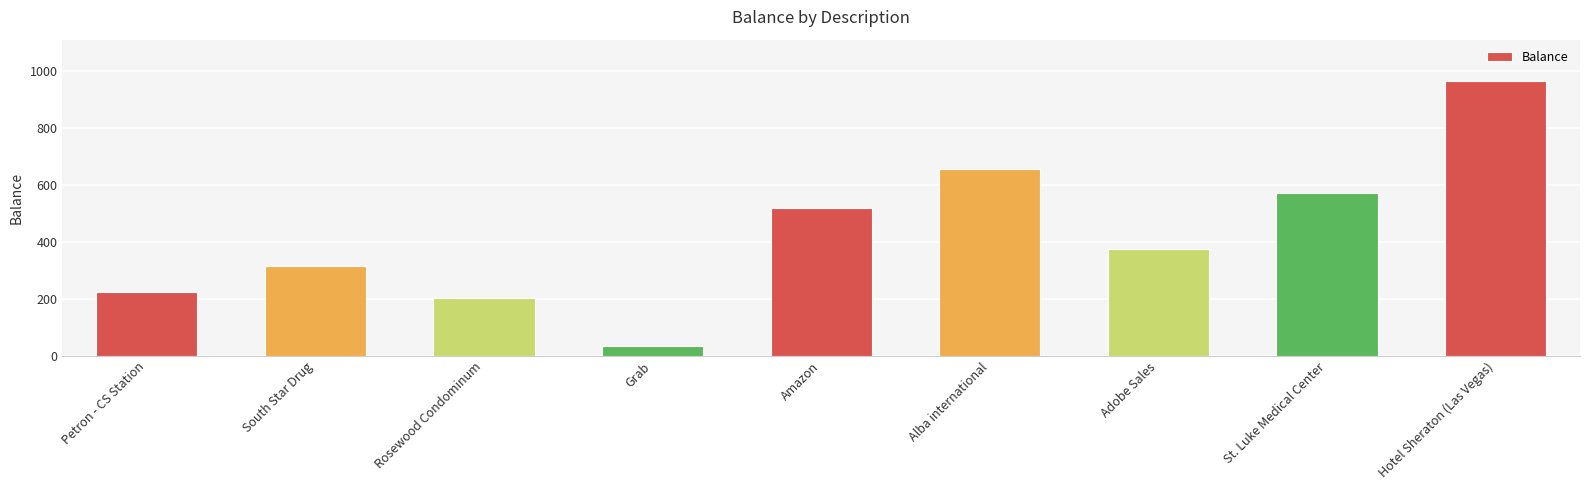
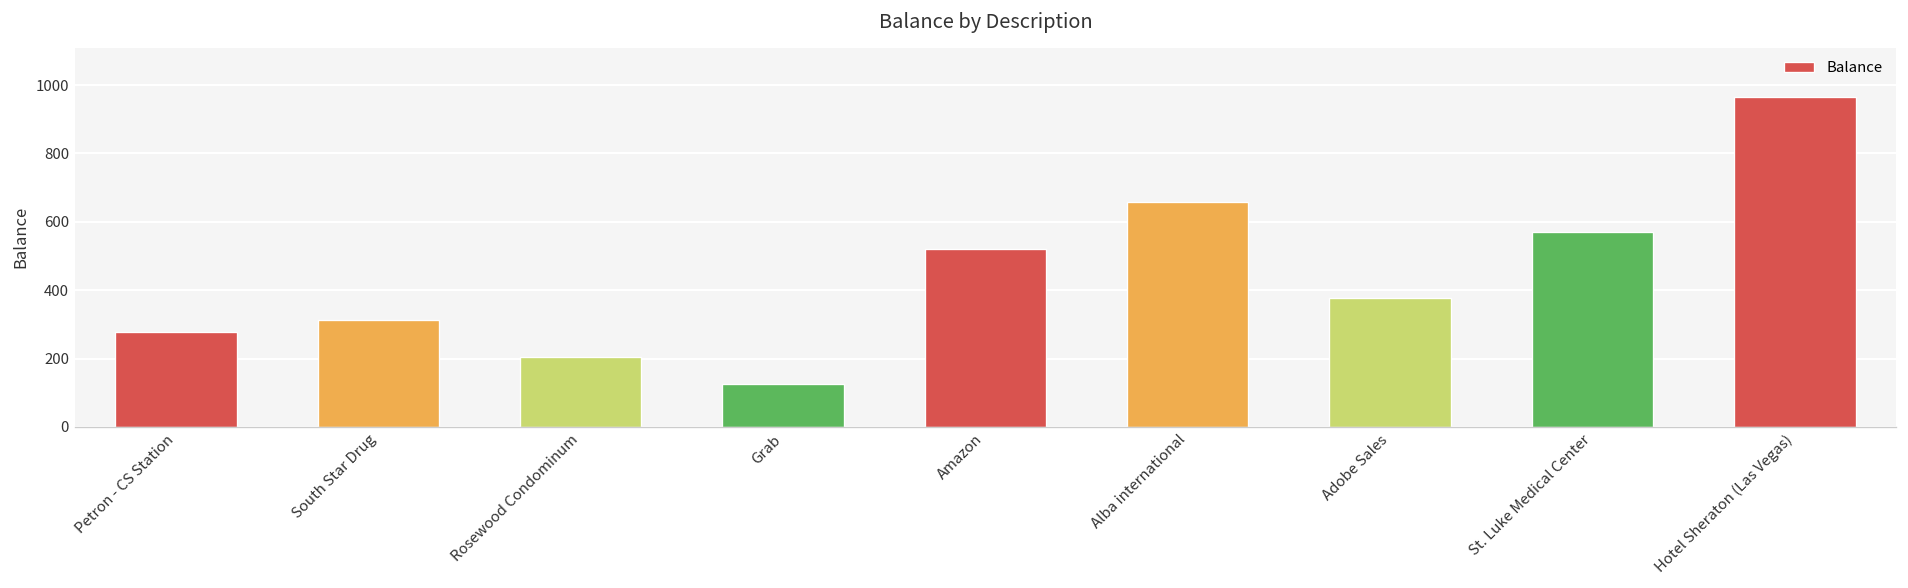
  {
-   "Petron - CS Station": 220,
+   "Petron - CS Station": 280,
    "South Star Drug": 310,
    "Rosewood Condominum": 200,
-   "Grab": 30,
+   "Grab": 130,
    "Amazon": 520,
    "Alba international": 660,
    "Adobe Sales": 380,
    "St. Luke Medical Center": 570,
    "Hotel Sheraton (Las Vegas)": 970
  }
